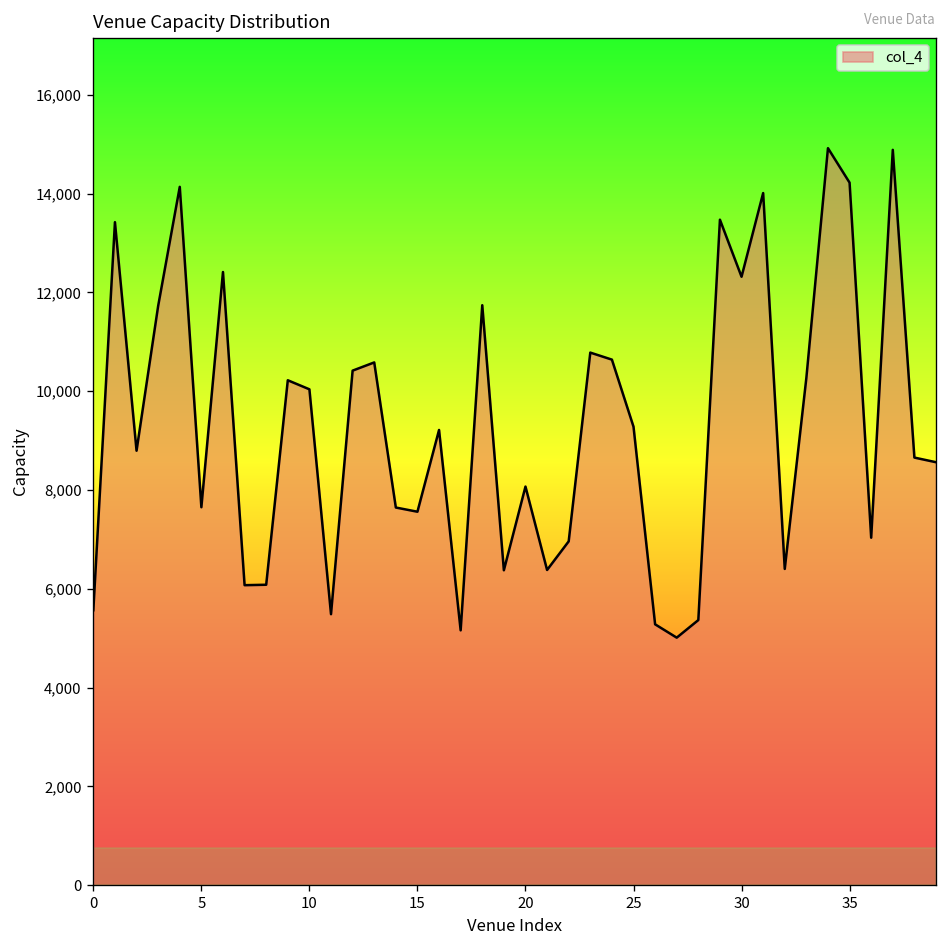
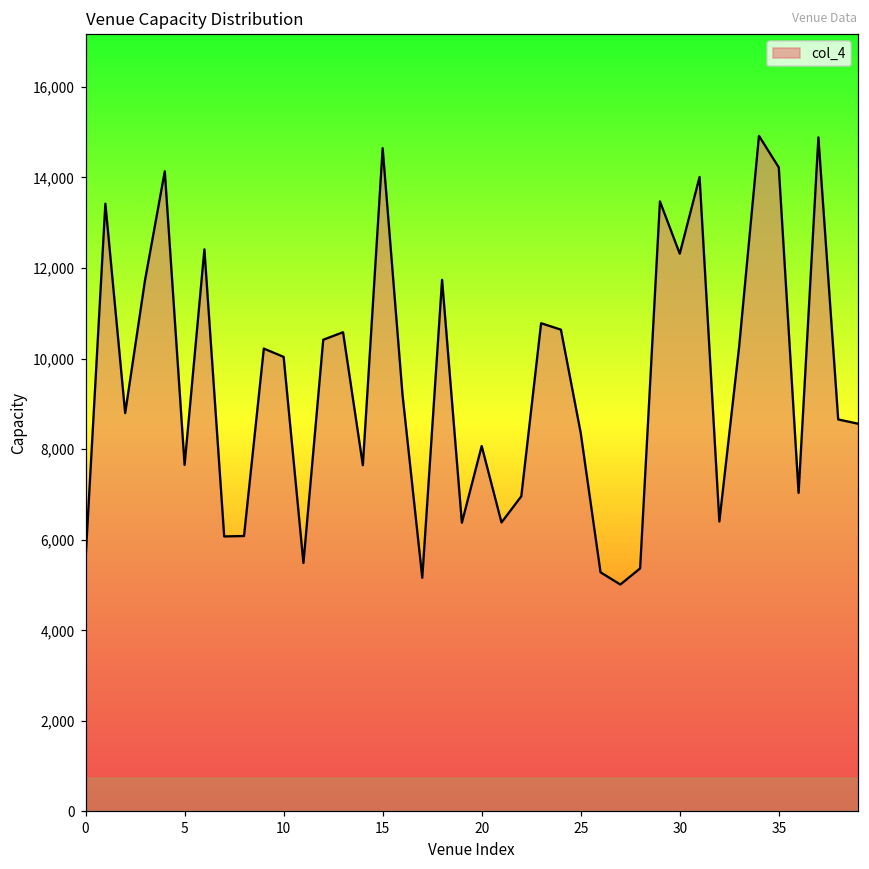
  {
    "0": "5,600",
    "5": "7,700",
    "10": "10,000",
-   "15": "7,600",
+   "15": "14,600",
    "20": "8,100",
-   "25": "9,300",
+   "25": "8,400",
    "30": "12,300",
    "35": "14,200"
  }
